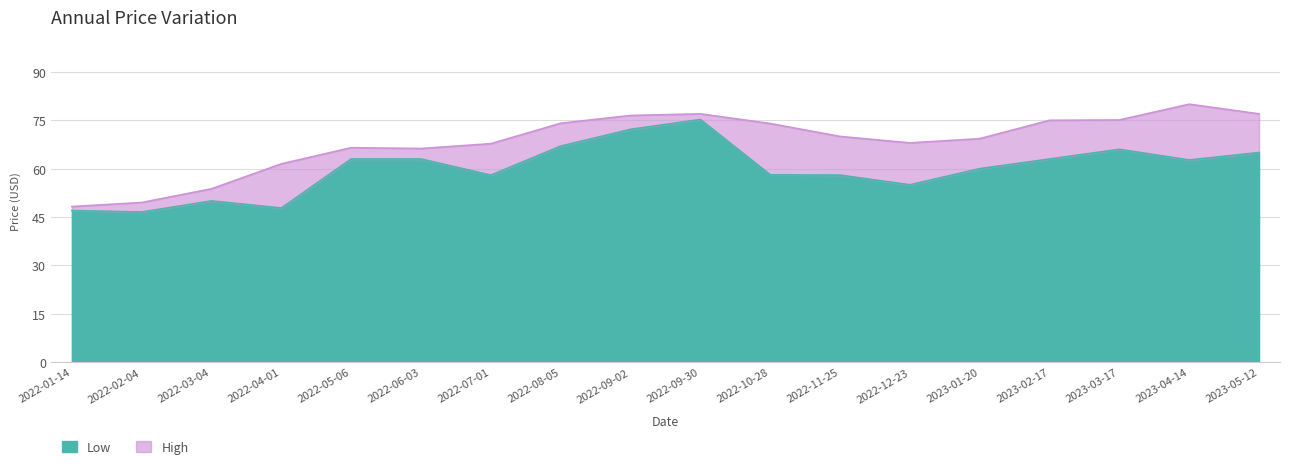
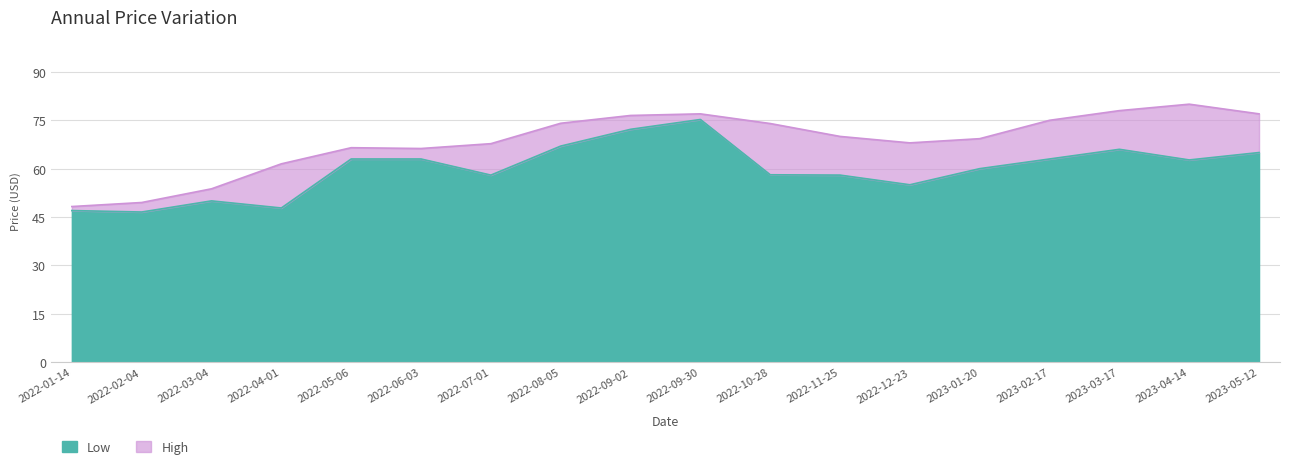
  {
    "High": {
      "2022-01-14": 48,
      "2022-02-04": 50,
      "2022-03-04": 54,
      "2022-04-01": 62,
      "2022-05-06": 67,
      "2022-06-03": 66,
      "2022-07-01": 68,
      "2022-08-05": 74,
      "2022-09-02": 77,
      "2022-09-30": 77,
      "2022-10-28": 74,
      "2022-11-25": 70,
      "2022-12-23": 68,
      "2023-01-20": 69,
      "2023-02-17": 75,
-     "2023-03-17": 75,
+     "2023-03-17": 78,
      "2023-04-14": 80,
      "2023-05-12": 77
    },
    "Low": {
      "2022-01-14": 47,
      "2022-02-04": 47,
      "2022-03-04": 50,
      "2022-04-01": 48,
      "2022-05-06": 63,
      "2022-06-03": 63,
      "2022-07-01": 58,
      "2022-08-05": 67,
      "2022-09-02": 72,
      "2022-09-30": 75,
      "2022-10-28": 58,
      "2022-11-25": 58,
      "2022-12-23": 55,
      "2023-01-20": 60,
      "2023-02-17": 63,
      "2023-03-17": 66,
      "2023-04-14": 63,
      "2023-05-12": 65
    }
  }
